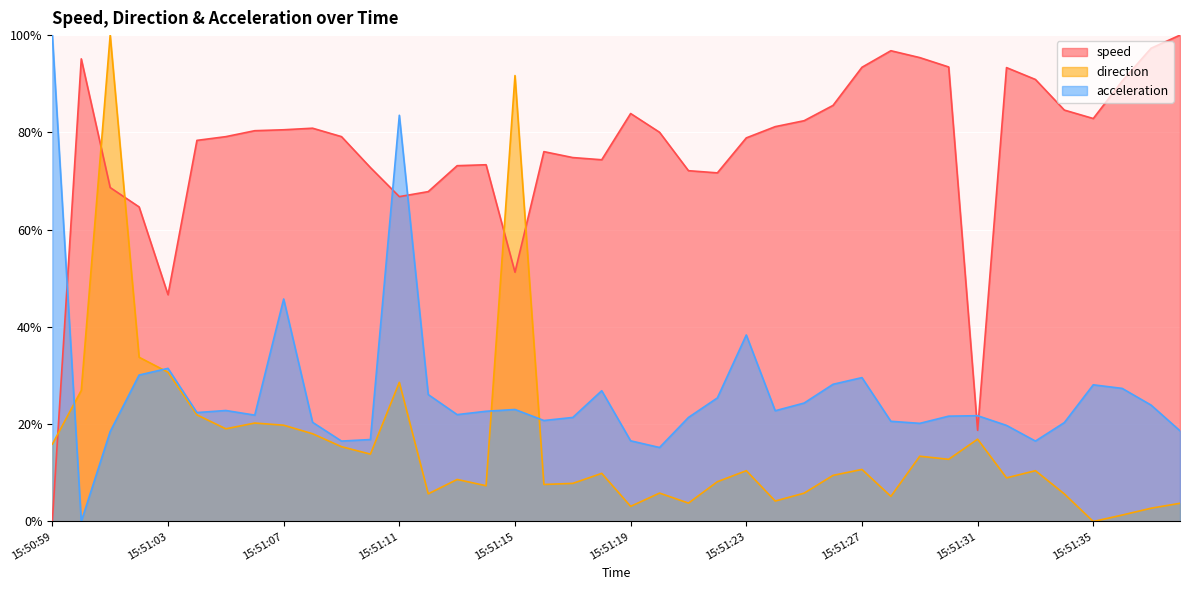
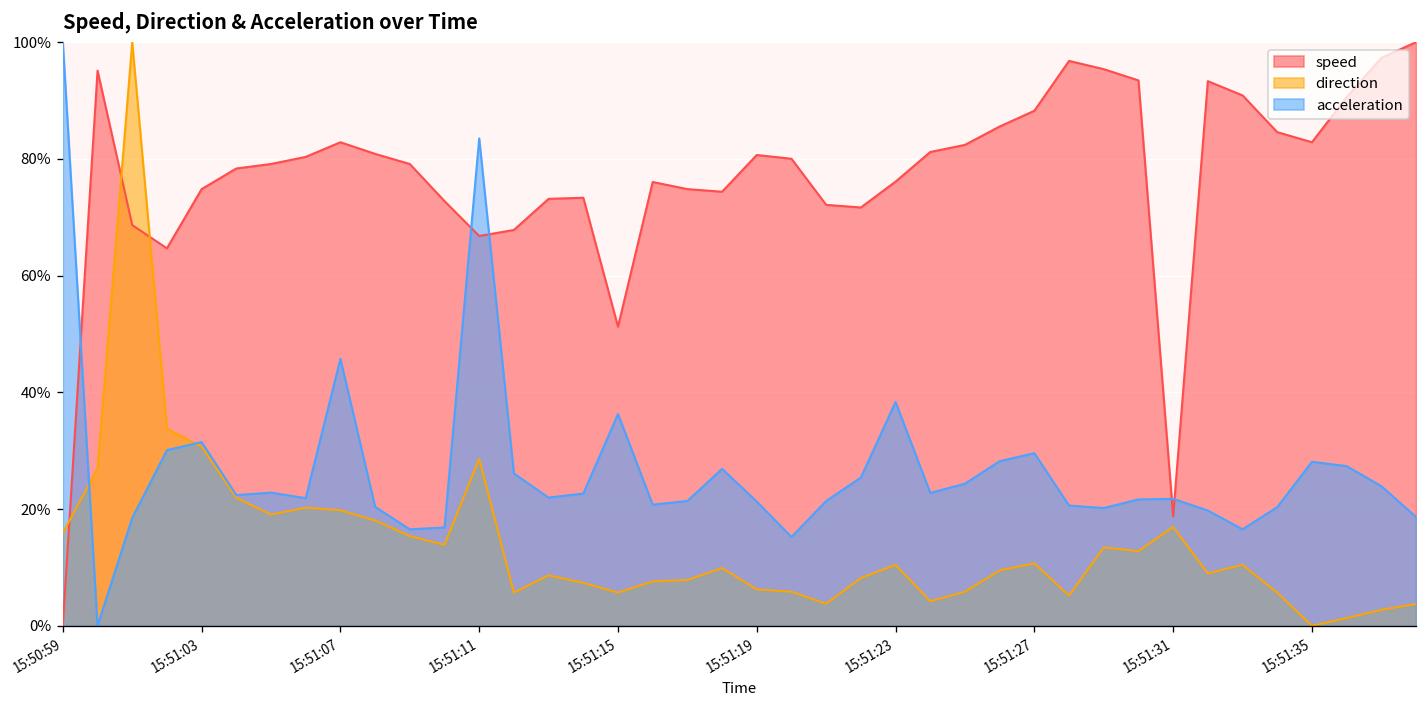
  {
    "speed": {
      "15:50:59": "0%",
-     "15:51:03": "47%",
-     "15:51:07": "81%",
+     "15:51:03": "75%",
+     "15:51:07": "83%",
      "15:51:11": "67%",
      "15:51:15": "51%",
-     "15:51:19": "84%",
-     "15:51:23": "79%",
-     "15:51:27": "93%",
+     "15:51:19": "81%",
+     "15:51:23": "76%",
+     "15:51:27": "88%",
      "15:51:31": "19%",
      "15:51:35": "83%"
    },
    "direction": {
      "15:50:59": "16%",
      "15:51:03": "31%",
      "15:51:07": "20%",
      "15:51:11": "29%",
-     "15:51:15": "92%",
-     "15:51:19": "3%",
+     "15:51:15": "6%",
+     "15:51:19": "6%",
      "15:51:23": "10%",
      "15:51:27": "11%",
      "15:51:31": "17%",
      "15:51:35": "0%"
    },
    "acceleration": {
      "15:50:59": "100%",
      "15:51:03": "31%",
      "15:51:07": "46%",
      "15:51:11": "84%",
-     "15:51:15": "23%",
-     "15:51:19": "17%",
+     "15:51:15": "36%",
+     "15:51:19": "21%",
      "15:51:23": "38%",
      "15:51:27": "30%",
      "15:51:31": "22%",
      "15:51:35": "28%"
    }
  }
